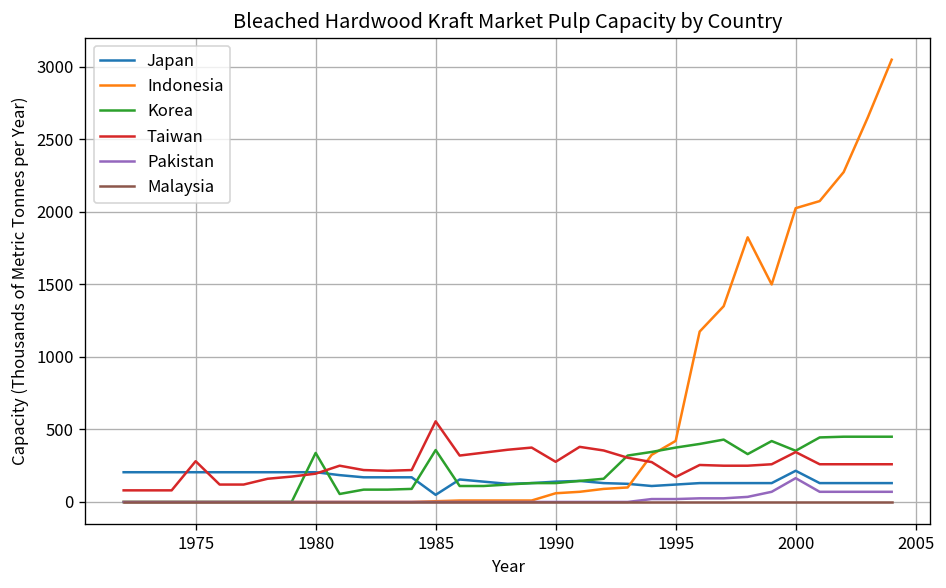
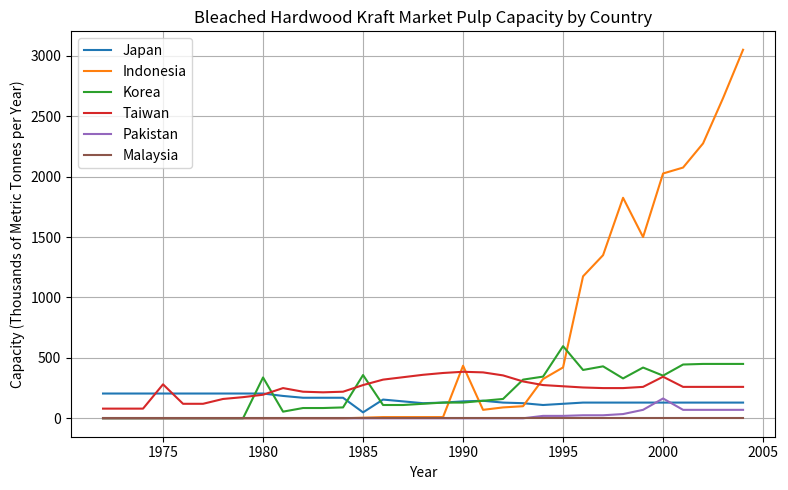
  {
    "Japan": {
      "1975": 210,
      "1985": 50,
      "1995": 120,
-     "2000": 220
+     "2000": 130
    },
    "Indonesia": {
-     "1990": 60,
+     "1990": 440,
      "1995": 420,
      "2000": 2030
    },
    "Korea": {
      "1980": 340,
      "1985": 360,
-     "1995": 380
+     "1995": 600
    },
    "Taiwan": {
      "1975": 280,
-     "1985": 560,
-     "1990": 280,
-     "1995": 170
+     "1985": 280,
+     "1990": 390,
+     "1995": 270
    },
    "Pakistan": {
      "2000": 160
    },
    "Malaysia": {
      "2000": 0
    }
  }
